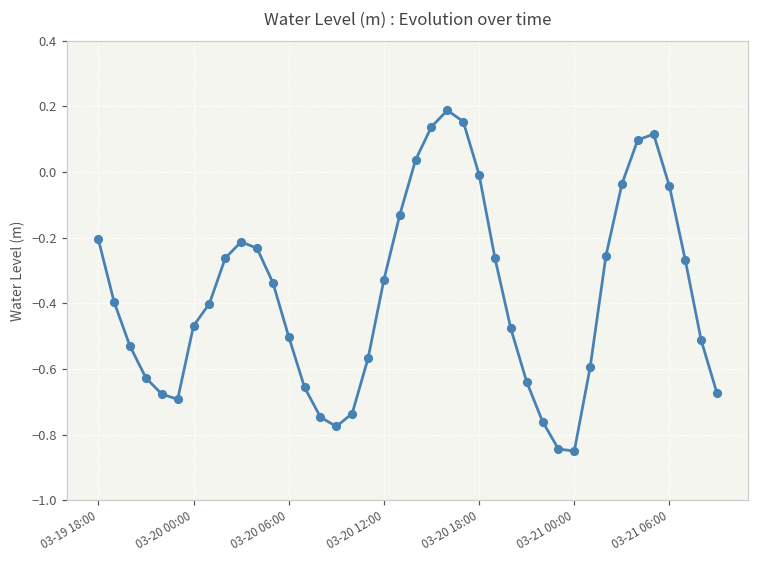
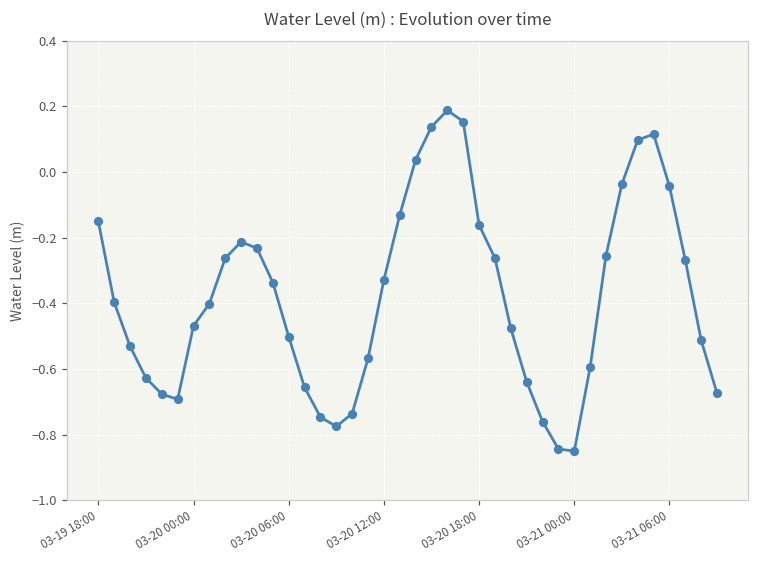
  {
-   "03-19 18:00": -0.21,
+   "03-19 18:00": -0.15,
    "03-20 00:00": -0.47,
    "03-20 06:00": -0.50,
    "03-20 12:00": -0.33,
-   "03-20 18:00": -0.01,
+   "03-20 18:00": -0.16,
    "03-21 00:00": -0.85,
    "03-21 06:00": -0.04
  }
